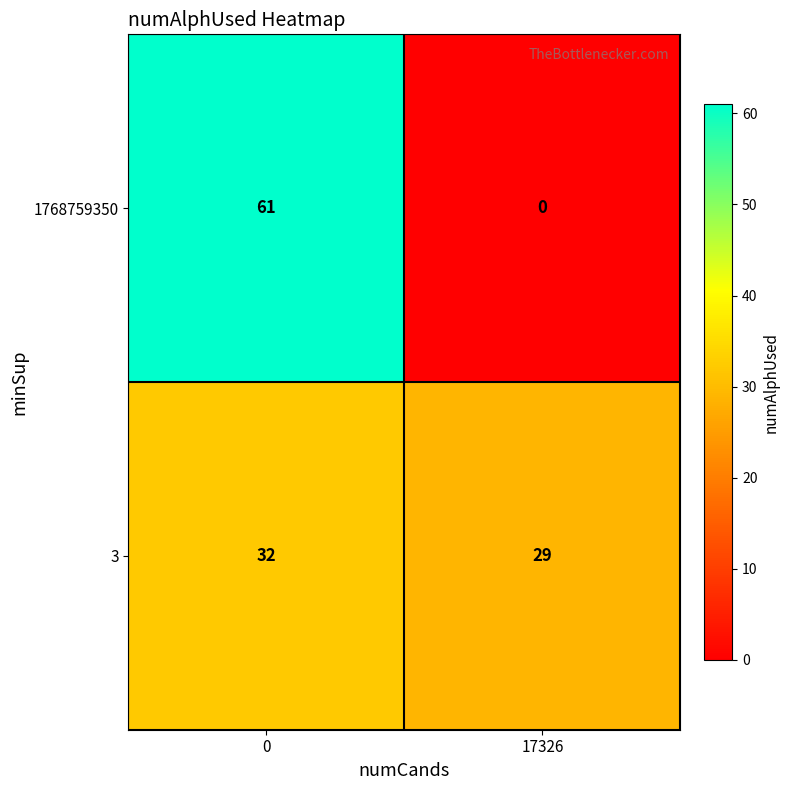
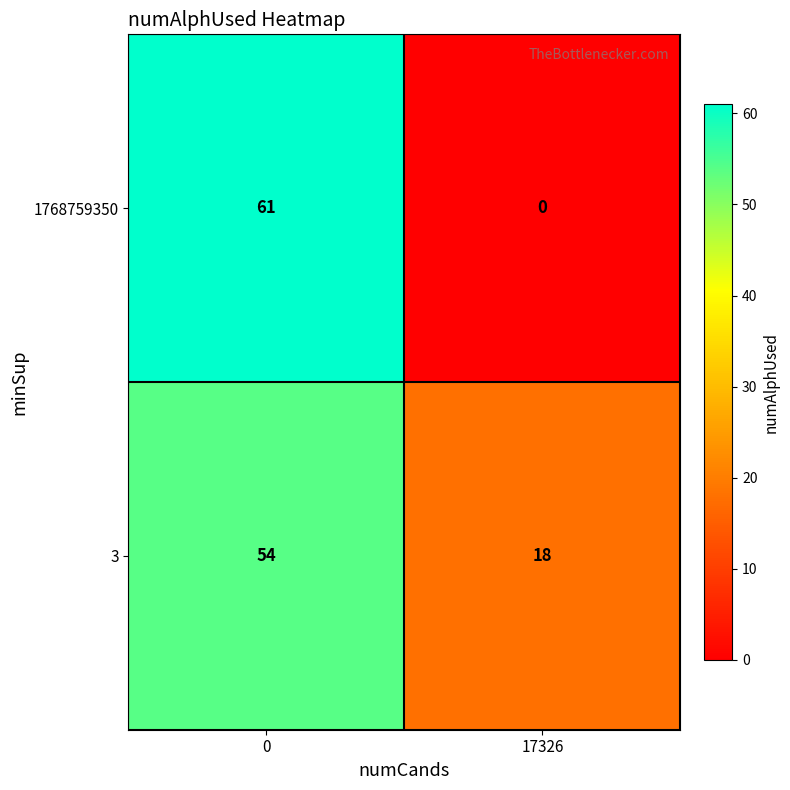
  {
    "1768759350": {
      "0": 61
    },
    "3": {
-     "0": 32,
-     "17326": 29
+     "0": 54,
+     "17326": 18
    }
  }
